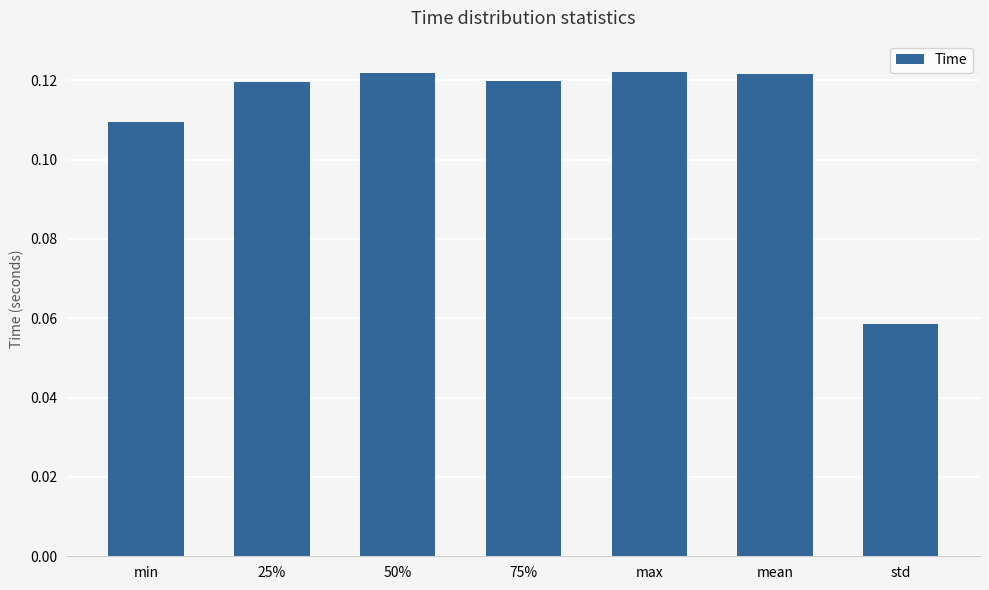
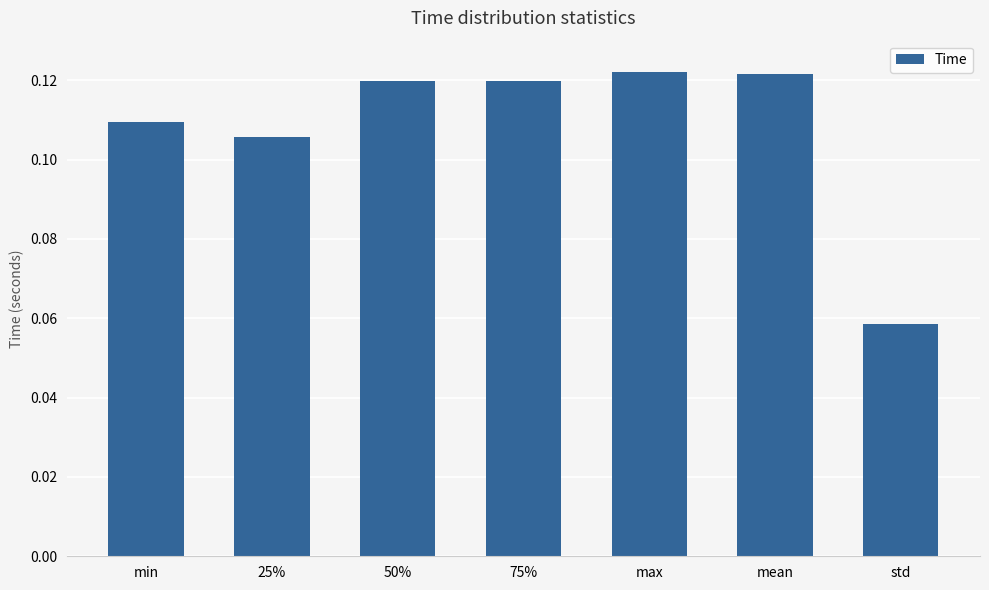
  {
    "min": 0.110,
-   "25%": 0.120,
-   "50%": 0.122,
+   "25%": 0.106,
+   "50%": 0.120,
    "75%": 0.120,
    "max": 0.122,
    "mean": 0.122,
    "std": 0.059
  }
